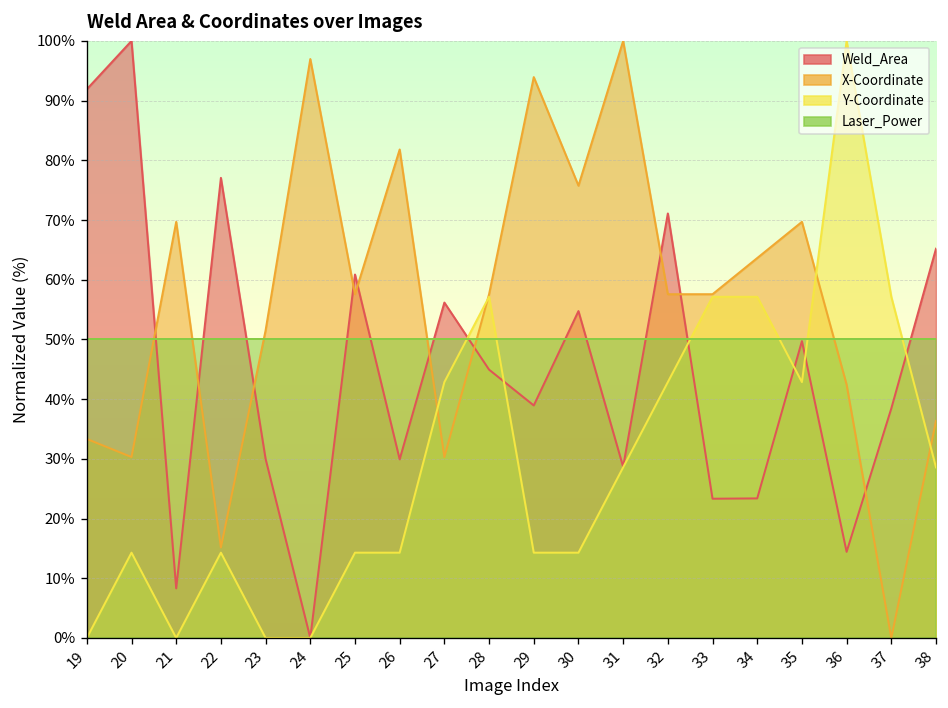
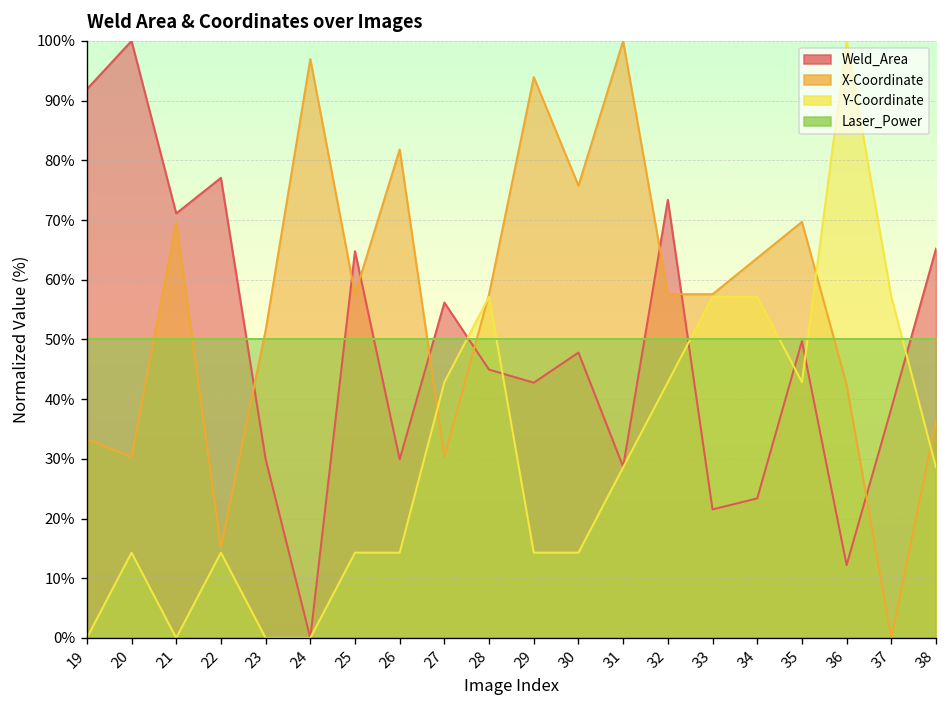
  {
    "Weld_Area": {
      "19": "92%",
      "20": "100%",
-     "21": "8%",
+     "21": "71%",
      "22": "77%",
      "23": "30%",
-     "25": "61%",
+     "25": "65%",
      "26": "30%",
      "27": "56%",
      "28": "45%",
-     "29": "39%",
-     "30": "55%",
-     "32": "71%",
-     "33": "23%",
+     "29": "43%",
+     "30": "48%",
+     "32": "73%",
+     "33": "22%",
      "34": "23%",
-     "36": "14%",
+     "36": "12%",
      "37": "38%",
      "38": "65%"
    },
    "Laser_Power": {
      "19": "50%",
      "20": "50%",
      "21": "50%",
      "22": "50%",
      "23": "50%",
      "24": "50%",
      "25": "50%",
      "26": "50%",
      "27": "50%",
      "28": "50%",
      "29": "50%",
      "30": "50%",
      "31": "50%",
      "32": "50%",
      "33": "50%",
      "34": "50%",
      "36": "50%",
      "37": "50%",
      "38": "50%"
    }
  }
